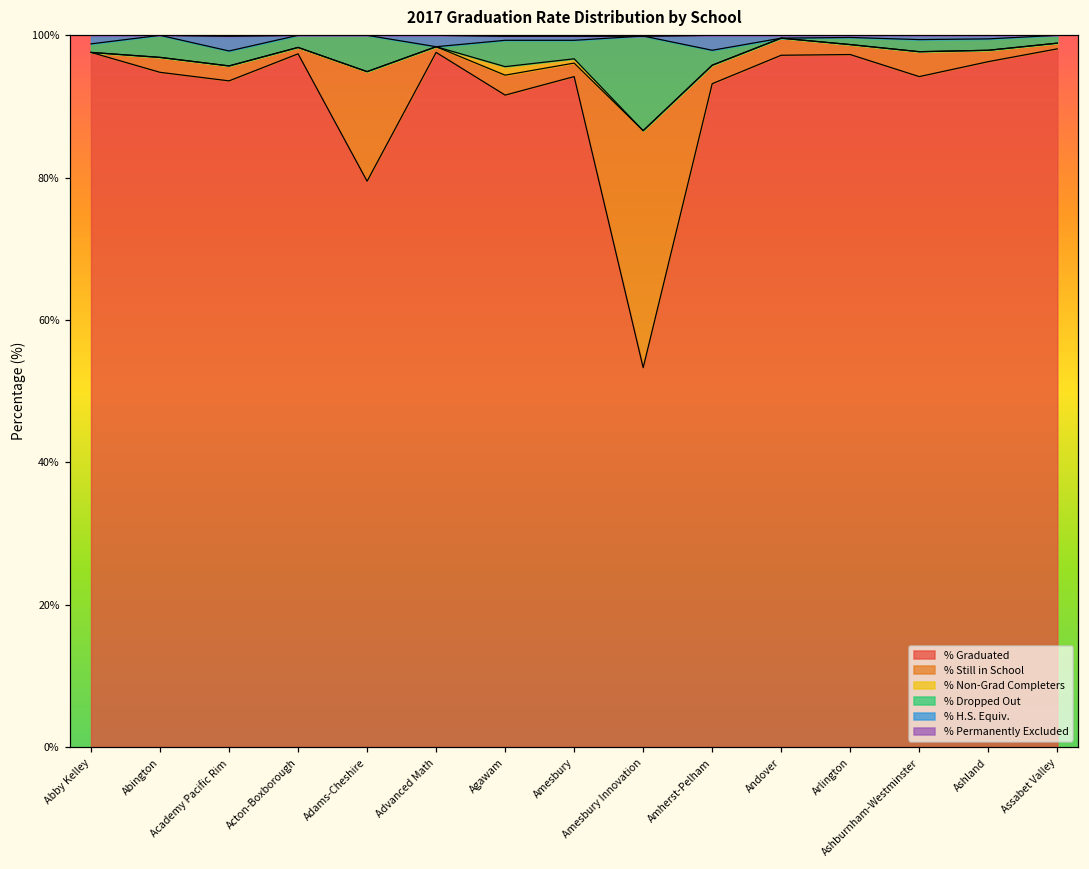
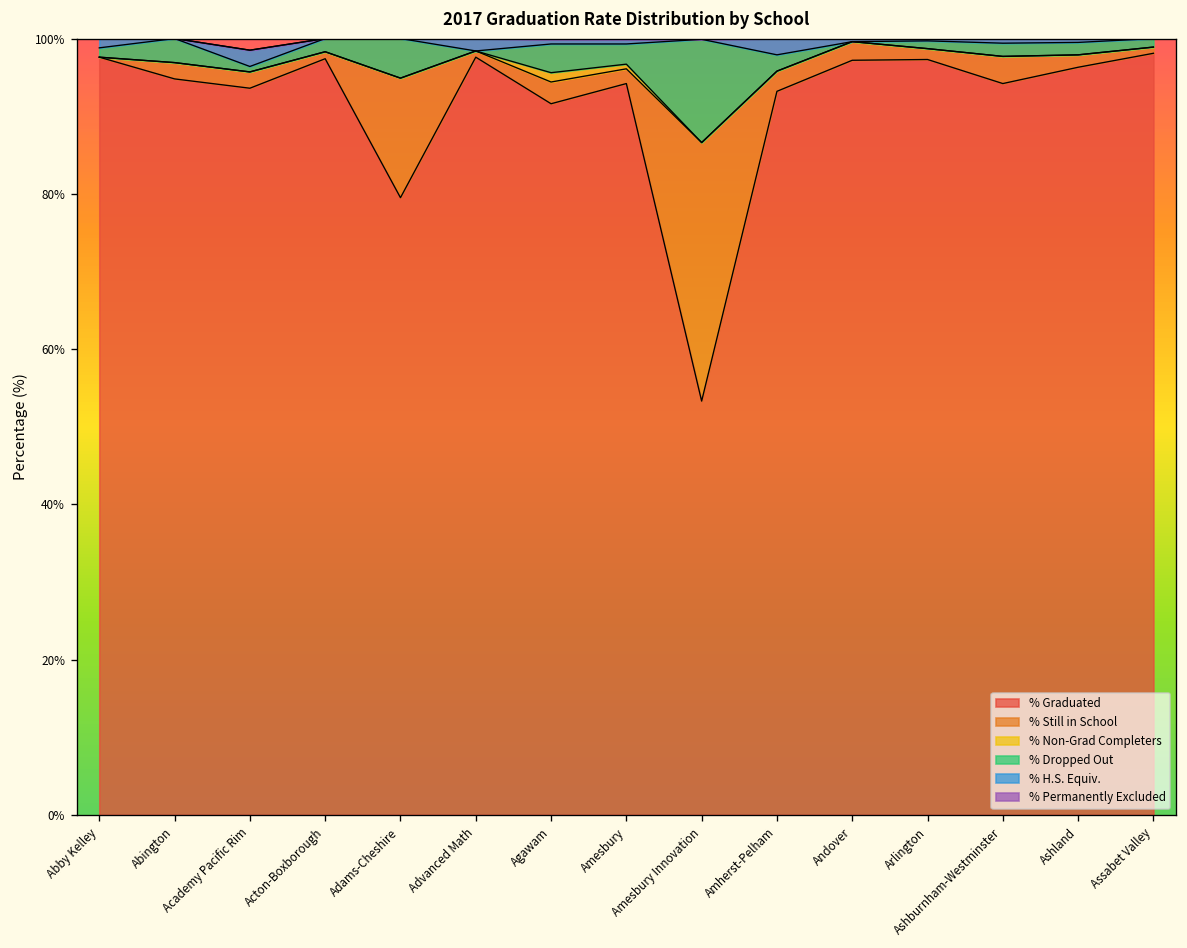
  {
    "% Non-Grad Completers": {
      "Agawam": "1%",
      "Amesbury": "1%"
    },
    "% Dropped Out": {
      "Abby Kelley": "1%",
-     "Academy Pacific Rim": "2%",
+     "Academy Pacific Rim": "1%",
      "Agawam": "4%",
      "Amesbury": "3%",
      "Amherst-Pelham": "2%",
      "Ashburnham-Westminster": "2%",
      "Ashland": "2%"
    },
    "% Permanently Excluded": {
      "Andover": "0%"
    }
  }
